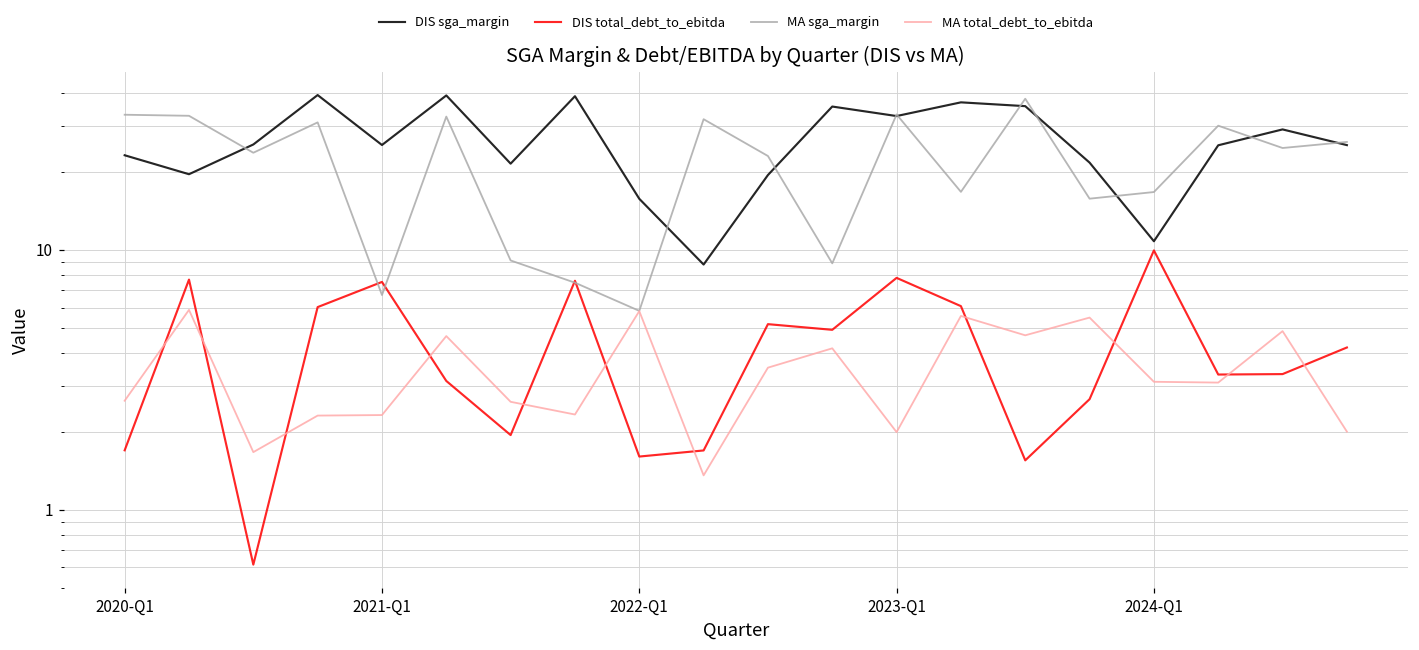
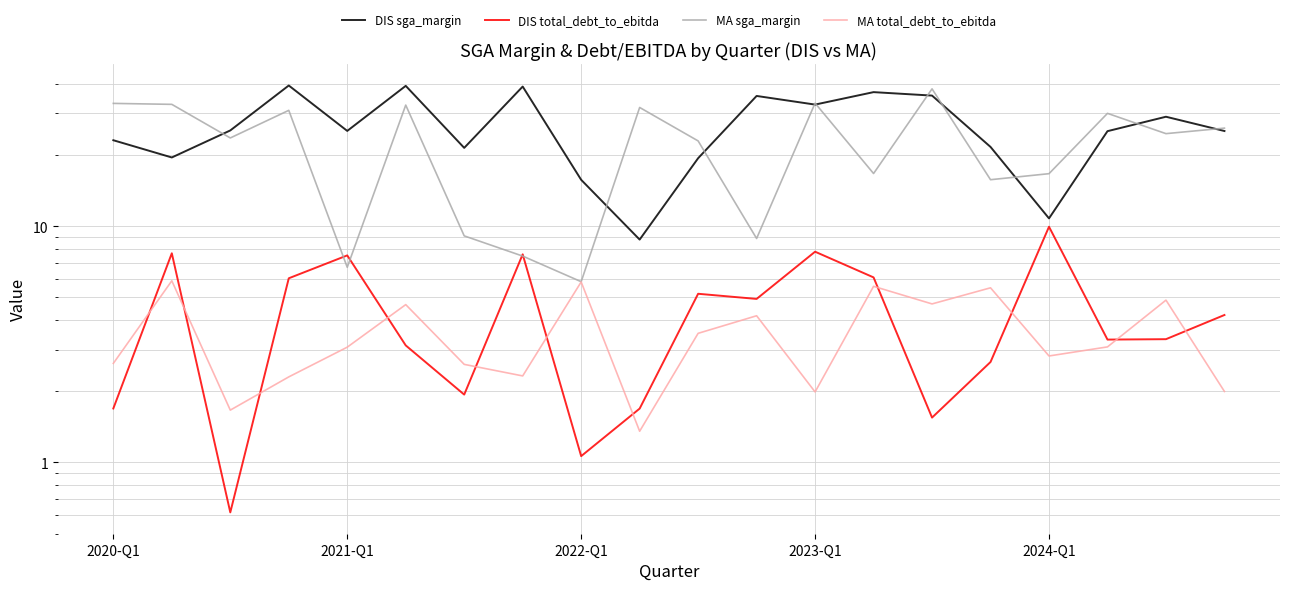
  {
    "DIS sga_margin": {
      "2020-Q1": 23,
      "2021-Q1": 25,
      "2022-Q1": 16,
      "2024-Q1": 11
    },
    "DIS total_debt_to_ebitda": {
      "2020-Q1": 1.7,
      "2021-Q1": 7.5,
-     "2022-Q1": 1.6,
+     "2022-Q1": 1.1,
      "2023-Q1": 7.8,
      "2024-Q1": 10.0
    },
    "MA sga_margin": {
      "2020-Q1": 33,
      "2021-Q1": 6.7,
      "2024-Q1": 17
    },
    "MA total_debt_to_ebitda": {
      "2020-Q1": 2.6,
-     "2021-Q1": 2.3,
+     "2021-Q1": 3.1,
      "2023-Q1": 2.0,
-     "2024-Q1": 3.1
+     "2024-Q1": 2.8
    }
  }
